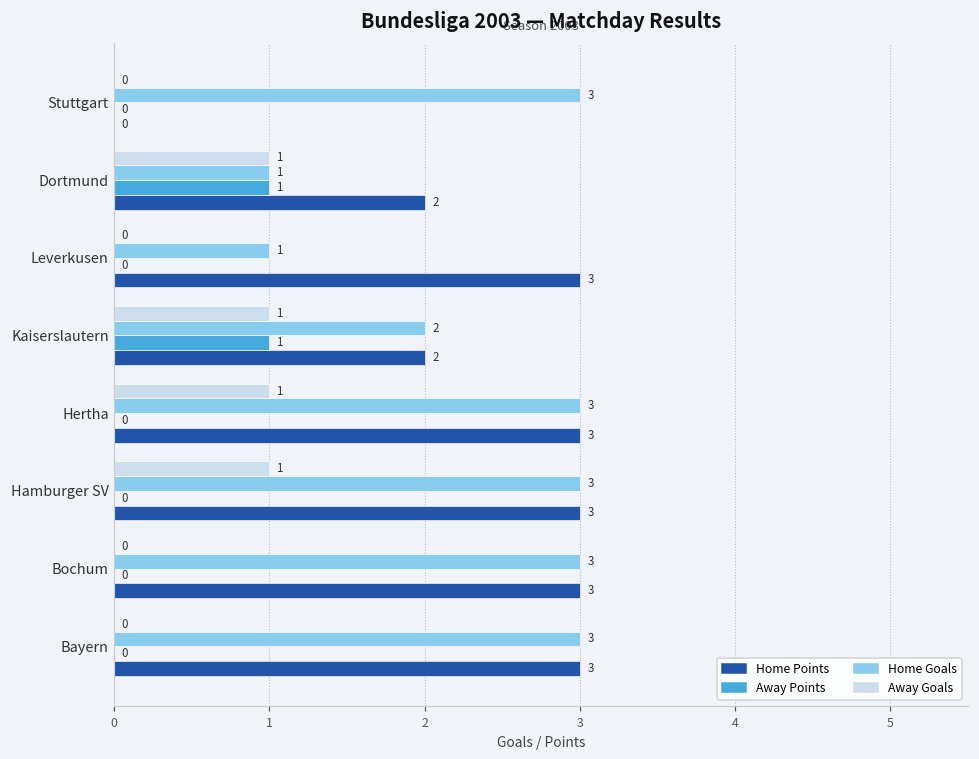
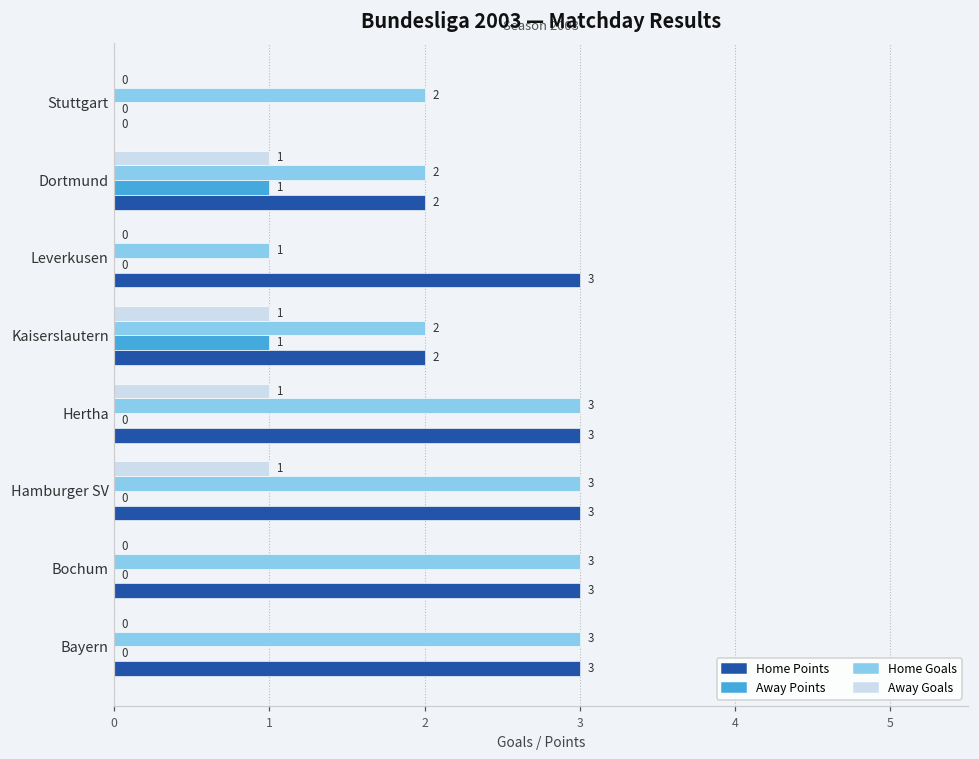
  {
    "Home Points": {
      "Stuttgart": 0,
      "Dortmund": 2,
      "Leverkusen": 3,
      "Kaiserslautern": 2,
      "Hertha": 3,
      "Hamburger SV": 3,
      "Bochum": 3,
      "Bayern": 3
    },
    "Away Points": {
      "Stuttgart": 0,
      "Dortmund": 1,
      "Leverkusen": 0,
      "Kaiserslautern": 1,
      "Hertha": 0,
      "Hamburger SV": 0,
      "Bochum": 0,
      "Bayern": 0
    },
    "Home Goals": {
-     "Stuttgart": 3,
-     "Dortmund": 1,
+     "Stuttgart": 2,
+     "Dortmund": 2,
      "Leverkusen": 1,
      "Kaiserslautern": 2,
      "Hertha": 3,
      "Hamburger SV": 3,
      "Bochum": 3,
      "Bayern": 3
    },
    "Away Goals": {
      "Stuttgart": 0,
      "Dortmund": 1,
      "Leverkusen": 0,
      "Kaiserslautern": 1,
      "Hertha": 1,
      "Hamburger SV": 1,
      "Bochum": 0,
      "Bayern": 0
    }
  }
